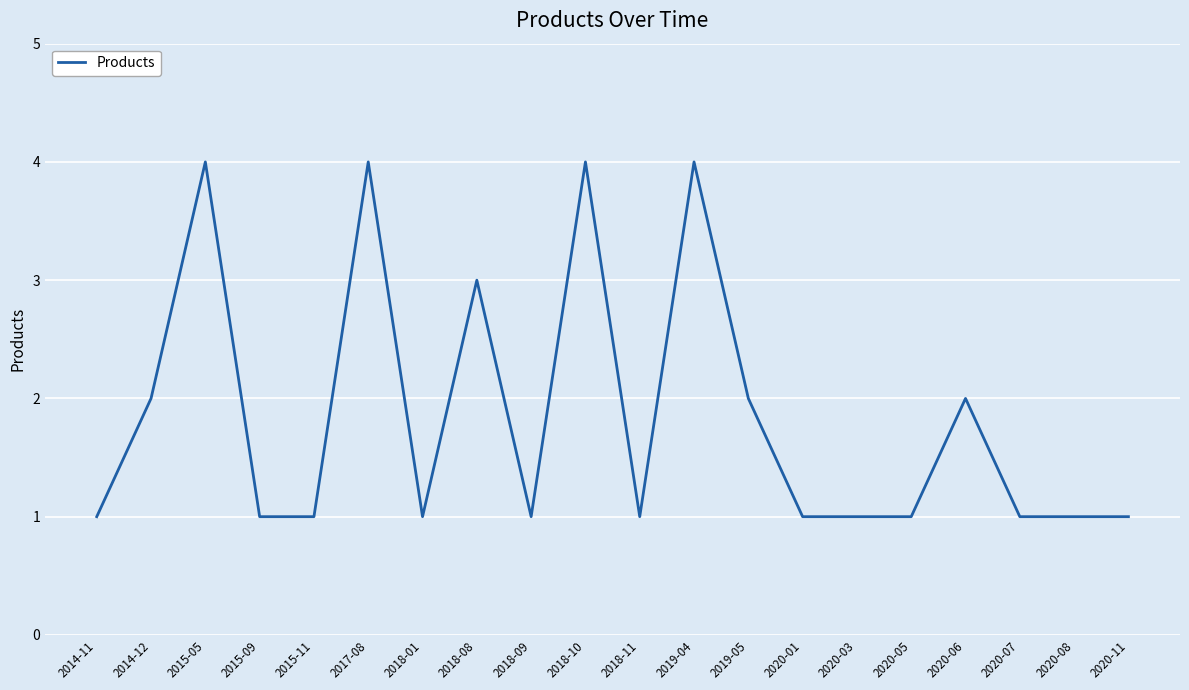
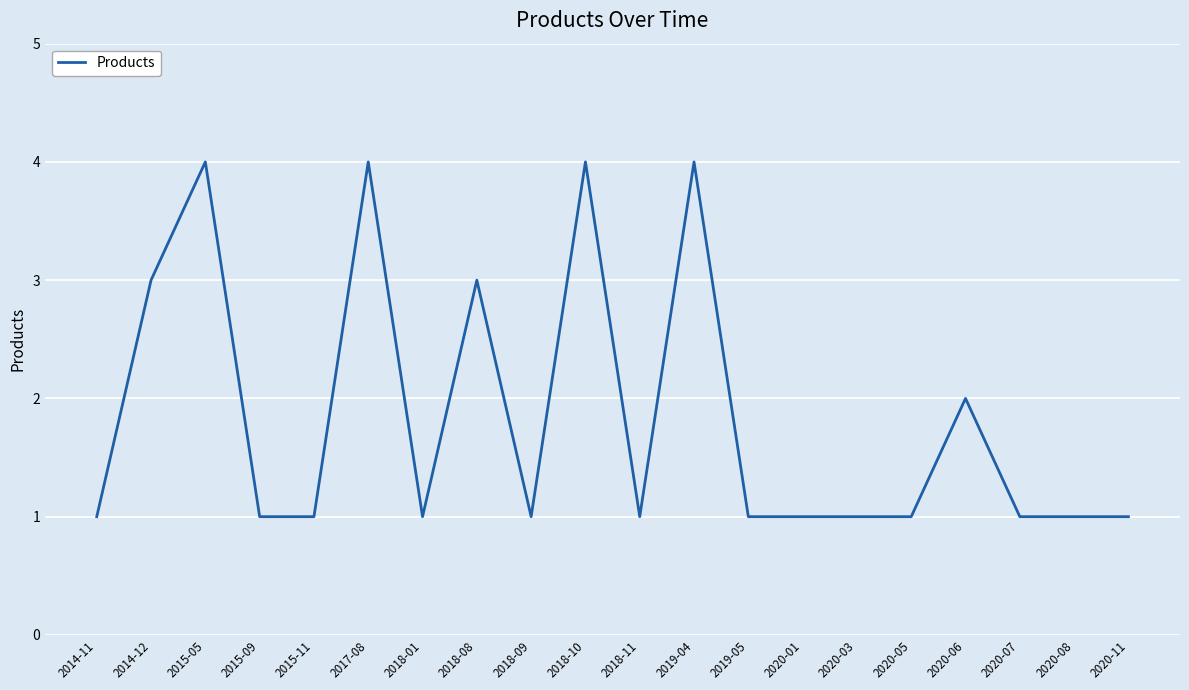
  {
    "2014-11": 1,
-   "2014-12": 2,
+   "2014-12": 3,
    "2015-05": 4,
    "2015-09": 1,
    "2015-11": 1,
    "2017-08": 4,
    "2018-01": 1,
    "2018-08": 3,
    "2018-09": 1,
    "2018-10": 4,
    "2018-11": 1,
    "2019-04": 4,
-   "2019-05": 2,
+   "2019-05": 1,
    "2020-01": 1,
    "2020-03": 1,
    "2020-05": 1,
    "2020-06": 2,
    "2020-07": 1,
    "2020-08": 1,
    "2020-11": 1
  }
